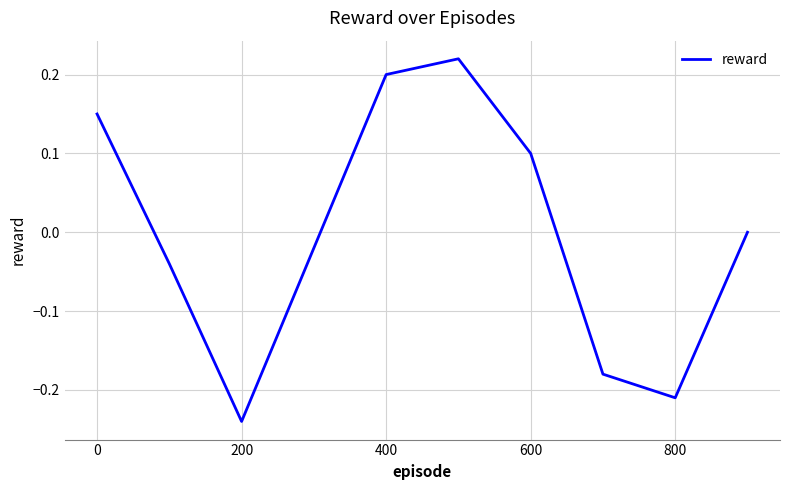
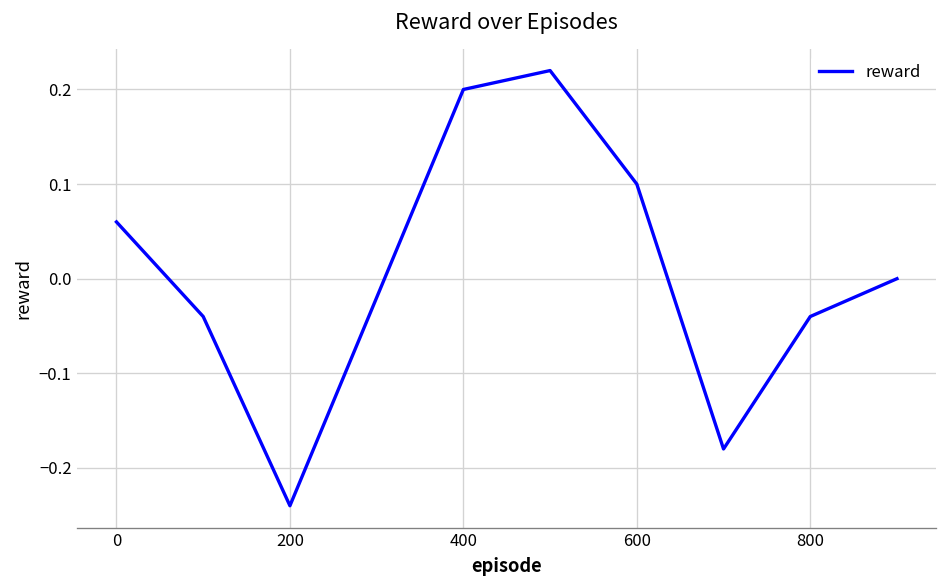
  {
-   "0": 0.15,
+   "0": 0.06,
    "200": -0.24,
    "400": 0.20,
    "600": 0.10,
-   "800": -0.21
+   "800": -0.04
  }
